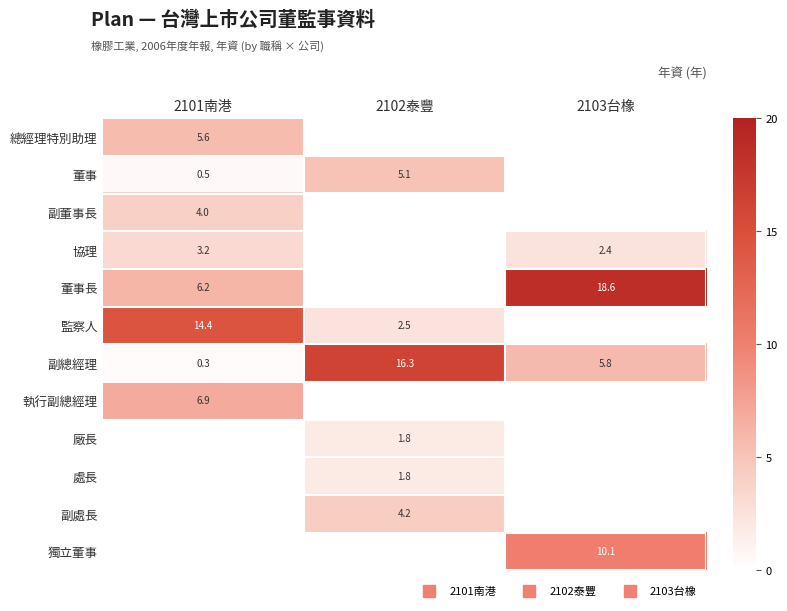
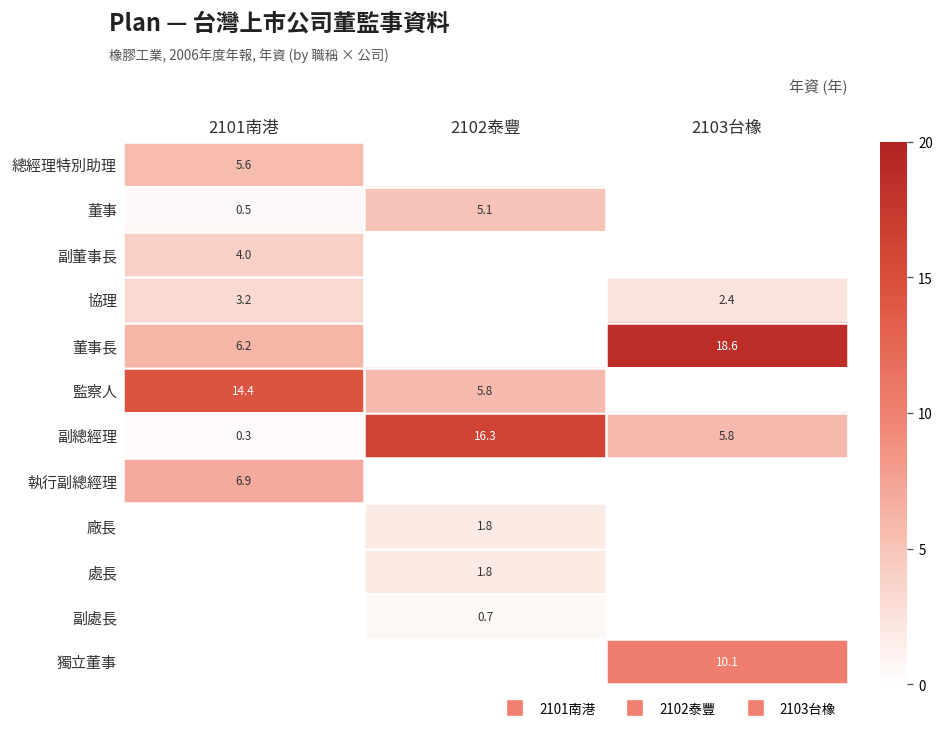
  {
    "總經理特別助理": {
      "2101南港": 5.6
    },
    "董事": {
      "2101南港": 0.5,
      "2102泰豐": 5.1
    },
    "副董事長": {
      "2101南港": 4.0
    },
    "協理": {
      "2101南港": 3.2,
      "2103台橡": 2.4
    },
    "董事長": {
      "2101南港": 6.2,
      "2103台橡": 18.6
    },
    "監察人": {
      "2101南港": 14.4,
-     "2102泰豐": 2.5
+     "2102泰豐": 5.8
    },
    "副總經理": {
      "2101南港": 0.3,
      "2102泰豐": 16.3,
      "2103台橡": 5.8
    },
    "執行副總經理": {
      "2101南港": 6.9
    },
    "廠長": {
      "2102泰豐": 1.8
    },
    "處長": {
      "2102泰豐": 1.8
    },
    "副處長": {
-     "2102泰豐": 4.2
+     "2102泰豐": 0.7
    },
    "獨立董事": {
      "2103台橡": 10.1
    }
  }
